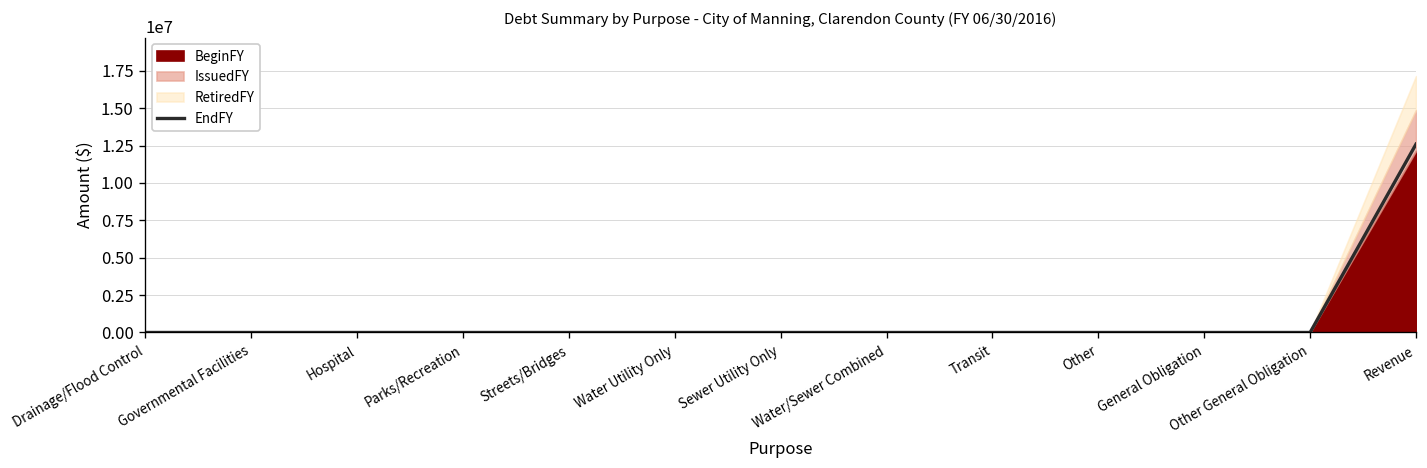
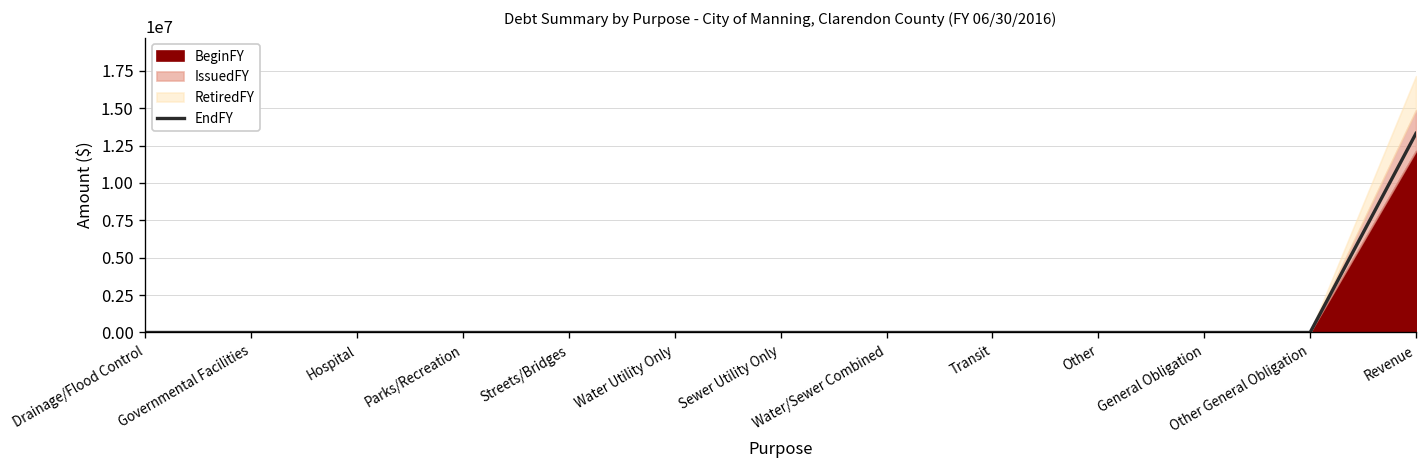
  {
    "EndFY": {
-     "Revenue": 12600000
+     "Revenue": 13300000
    },
    "BeginFY": {
      "Revenue": 12100000
    },
    "IssuedFY": {
      "Revenue": 2700000
    },
    "RetiredFY": {
      "Revenue": 2300000
    }
  }
